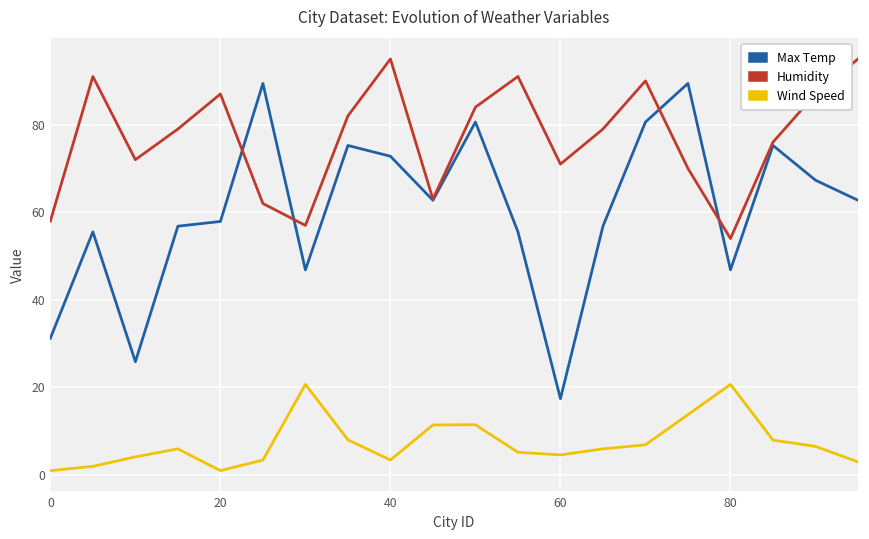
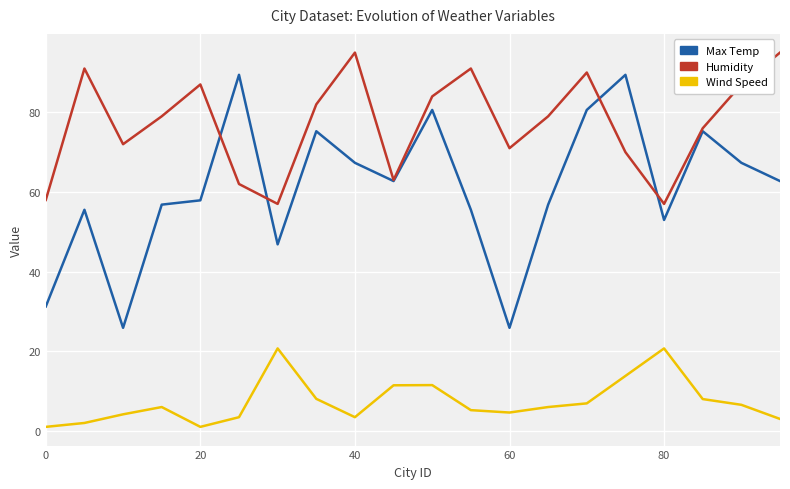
  {
    "Max Temp": {
      "0": 31,
      "20": 58,
-     "40": 73,
-     "60": 17,
-     "80": 47
+     "40": 67,
+     "60": 26,
+     "80": 53
    },
    "Humidity": {
      "0": 58,
      "20": 87,
      "40": 95,
      "60": 71,
-     "80": 54
+     "80": 57
    },
    "Wind Speed": {
      "0": 1,
      "20": 1,
      "40": 3,
      "60": 5,
      "80": 21
    }
  }
